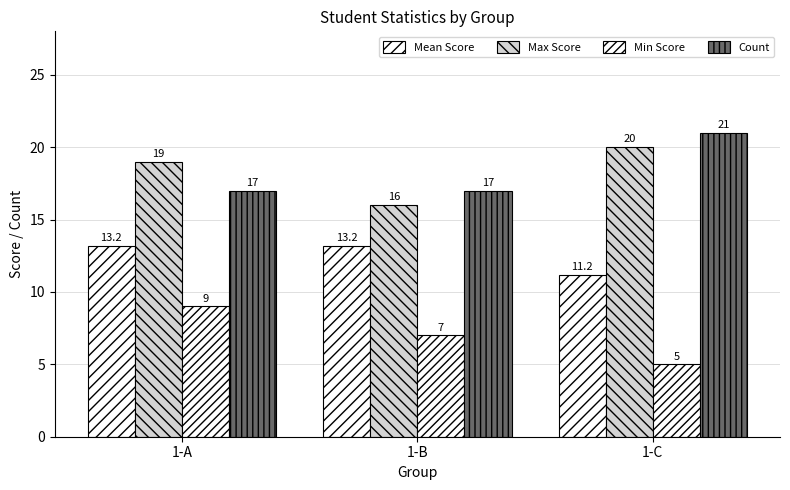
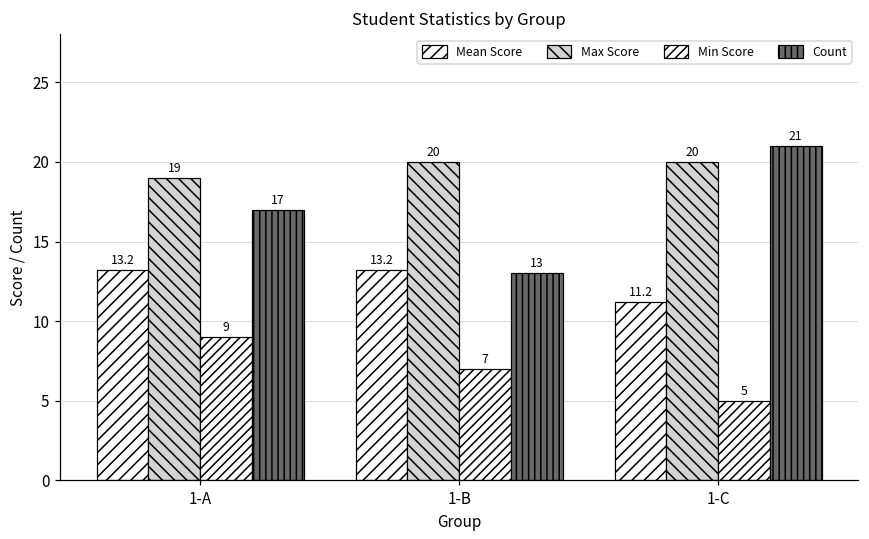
  {
    "Max Score": {
      "1-A": 19,
-     "1-B": 16,
+     "1-B": 20,
      "1-C": 20
    },
    "Count": {
      "1-A": 17,
-     "1-B": 17,
+     "1-B": 13,
      "1-C": 21
    }
  }
